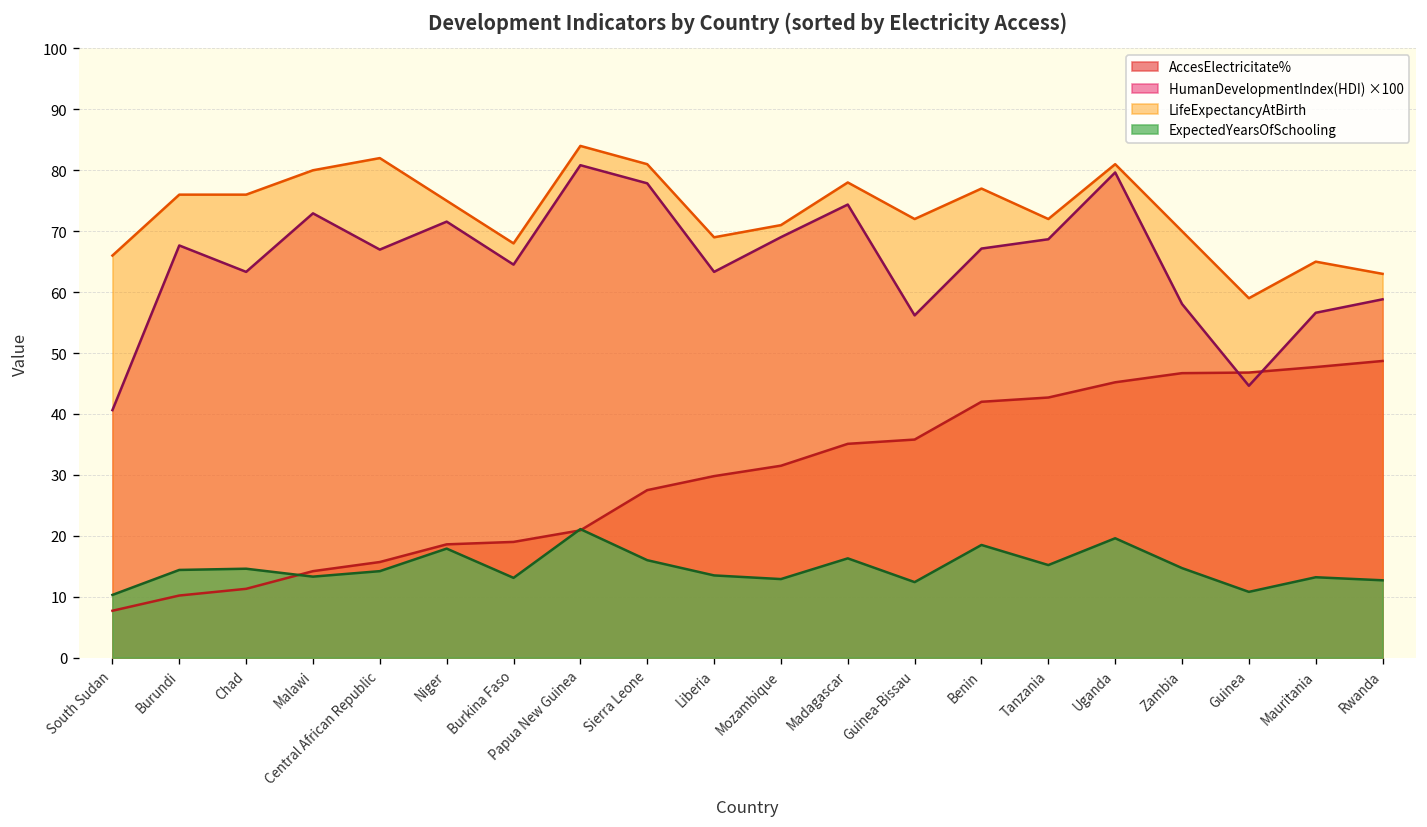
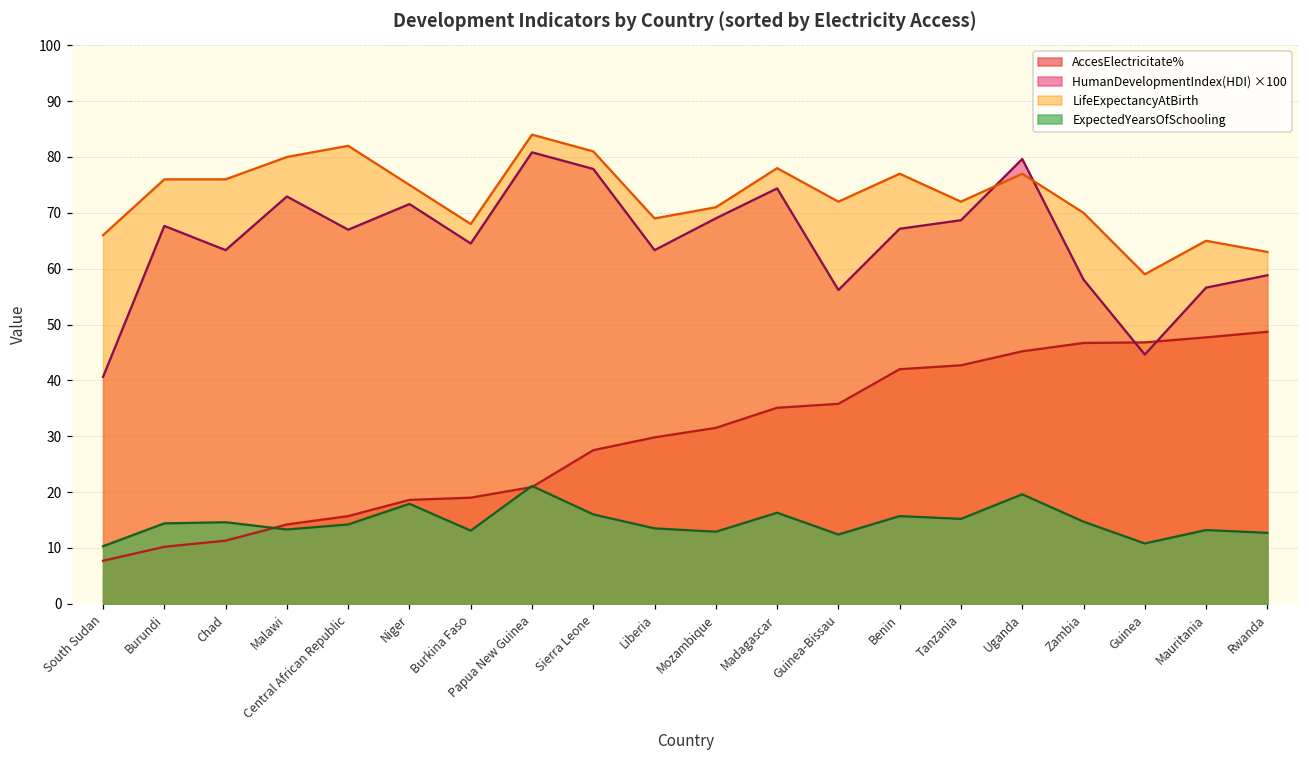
  {
    "LifeExpectancyAtBirth": {
      "South Sudan": 66,
      "Burundi": 76,
      "Chad": 76,
      "Malawi": 80,
      "Central African Republic": 82,
      "Niger": 75,
      "Burkina Faso": 68,
      "Papua New Guinea": 84,
      "Sierra Leone": 81,
      "Liberia": 69,
      "Mozambique": 71,
      "Madagascar": 78,
      "Guinea-Bissau": 72,
      "Benin": 77,
      "Tanzania": 72,
-     "Uganda": 81,
+     "Uganda": 77,
      "Zambia": 70,
      "Guinea": 59,
      "Mauritania": 65,
      "Rwanda": 63
    },
    "ExpectedYearsOfSchooling": {
      "South Sudan": 10,
      "Burundi": 14,
      "Chad": 15,
      "Malawi": 13,
      "Central African Republic": 14,
      "Niger": 18,
      "Burkina Faso": 13,
      "Sierra Leone": 16,
      "Liberia": 14,
      "Mozambique": 13,
      "Madagascar": 16,
      "Guinea-Bissau": 12,
-     "Benin": 19,
+     "Benin": 16,
      "Tanzania": 15,
      "Uganda": 20,
      "Zambia": 15,
      "Guinea": 11,
      "Mauritania": 13,
      "Rwanda": 13
    }
  }
